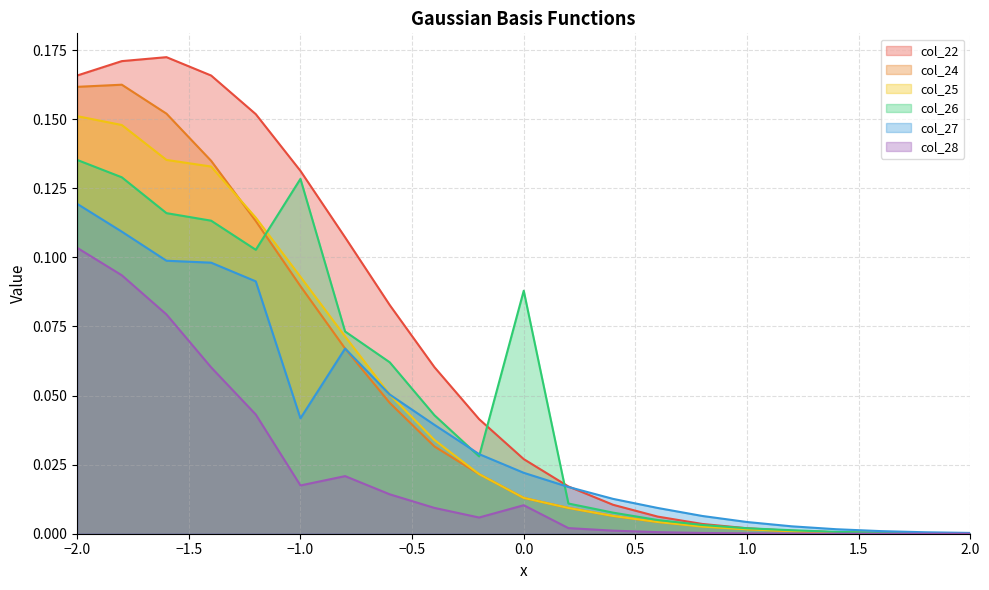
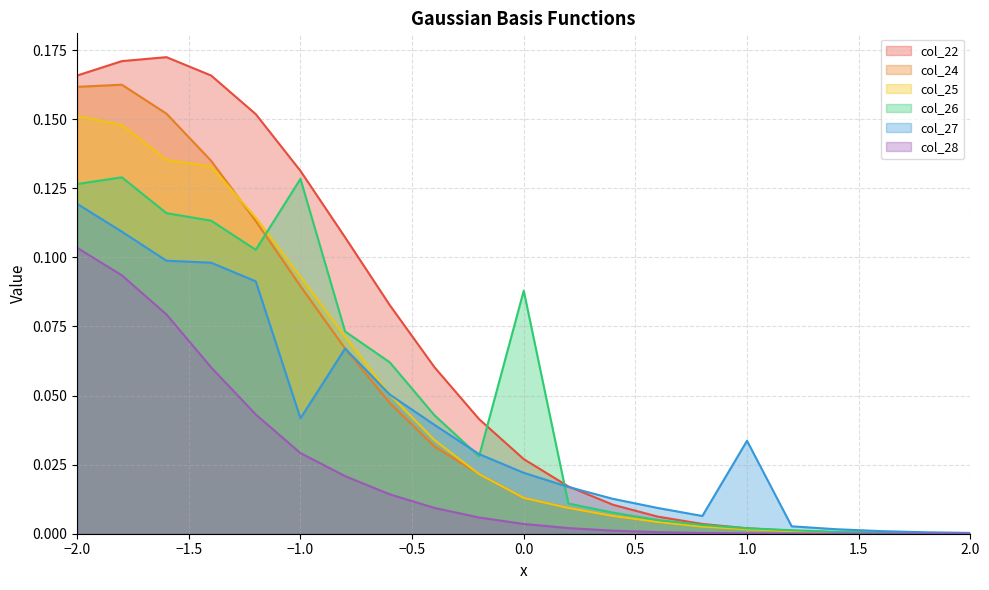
  {
    "col_26": {
-     "−2.0": 0.135,
+     "−2.0": 0.127,
      "−1.0": 0.128,
      "0.0": 0.088
    },
    "col_27": {
      "−2.0": 0.119,
      "−1.0": 0.042,
      "0.0": 0.022,
-     "1.0": 0.004
+     "1.0": 0.034
    },
    "col_28": {
      "−2.0": 0.103,
-     "−1.0": 0.017,
-     "0.0": 0.010,
+     "−1.0": 0.029,
+     "0.0": 0.004,
      "1.0": 0.000
    }
  }
